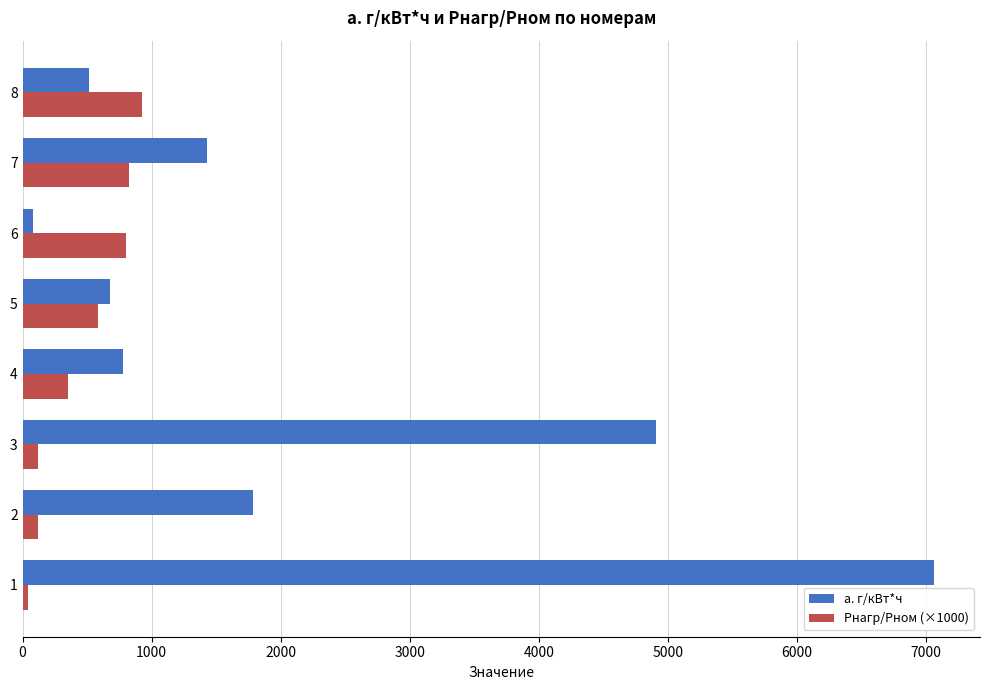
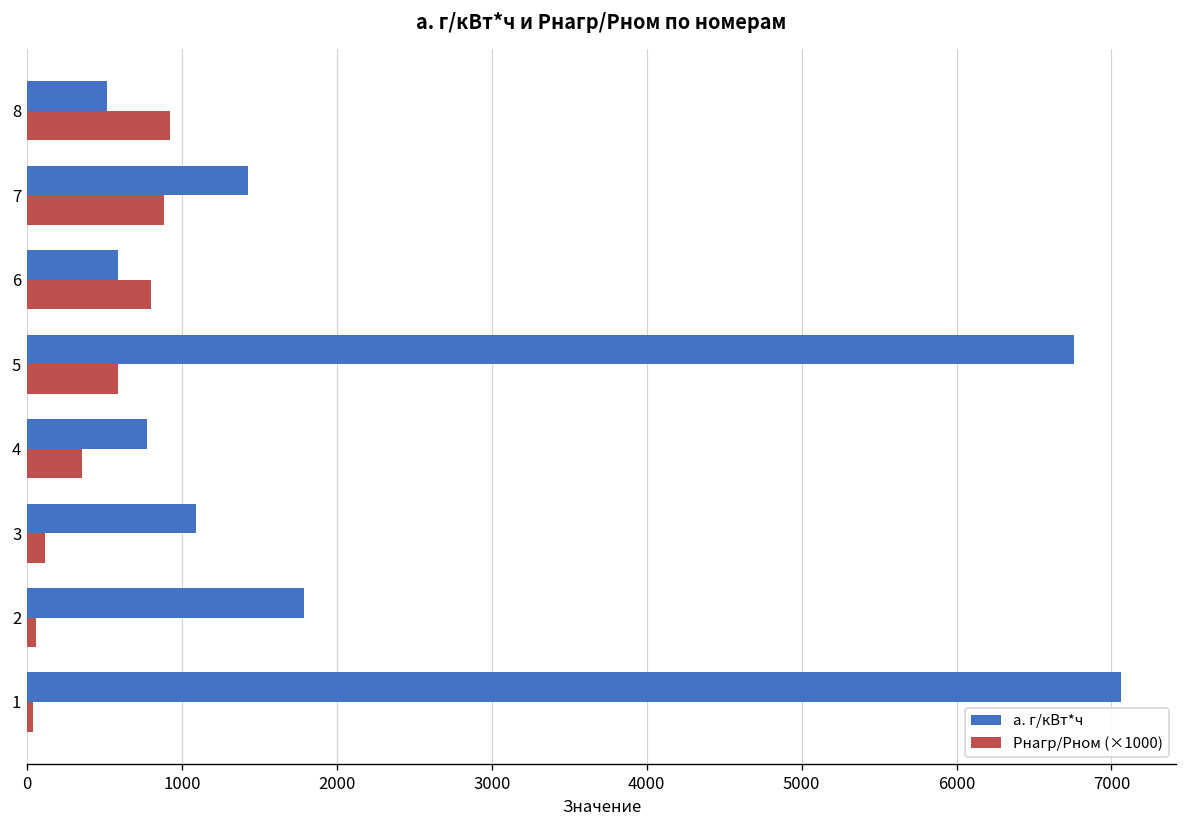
  {
    "a. г/кВт*ч": {
      "8": 520,
      "7": 1430,
-     "6": 80,
-     "5": 680,
+     "6": 580,
+     "5": 6760,
      "4": 770,
-     "3": 4910,
+     "3": 1090,
      "2": 1790,
      "1": 7060
    },
    "Pнагр/Pном (×1000)": {
      "8": 920,
-     "7": 820,
+     "7": 890,
      "6": 800,
      "5": 590,
      "4": 350,
      "3": 120,
-     "2": 120,
+     "2": 50,
      "1": 40
    }
  }
